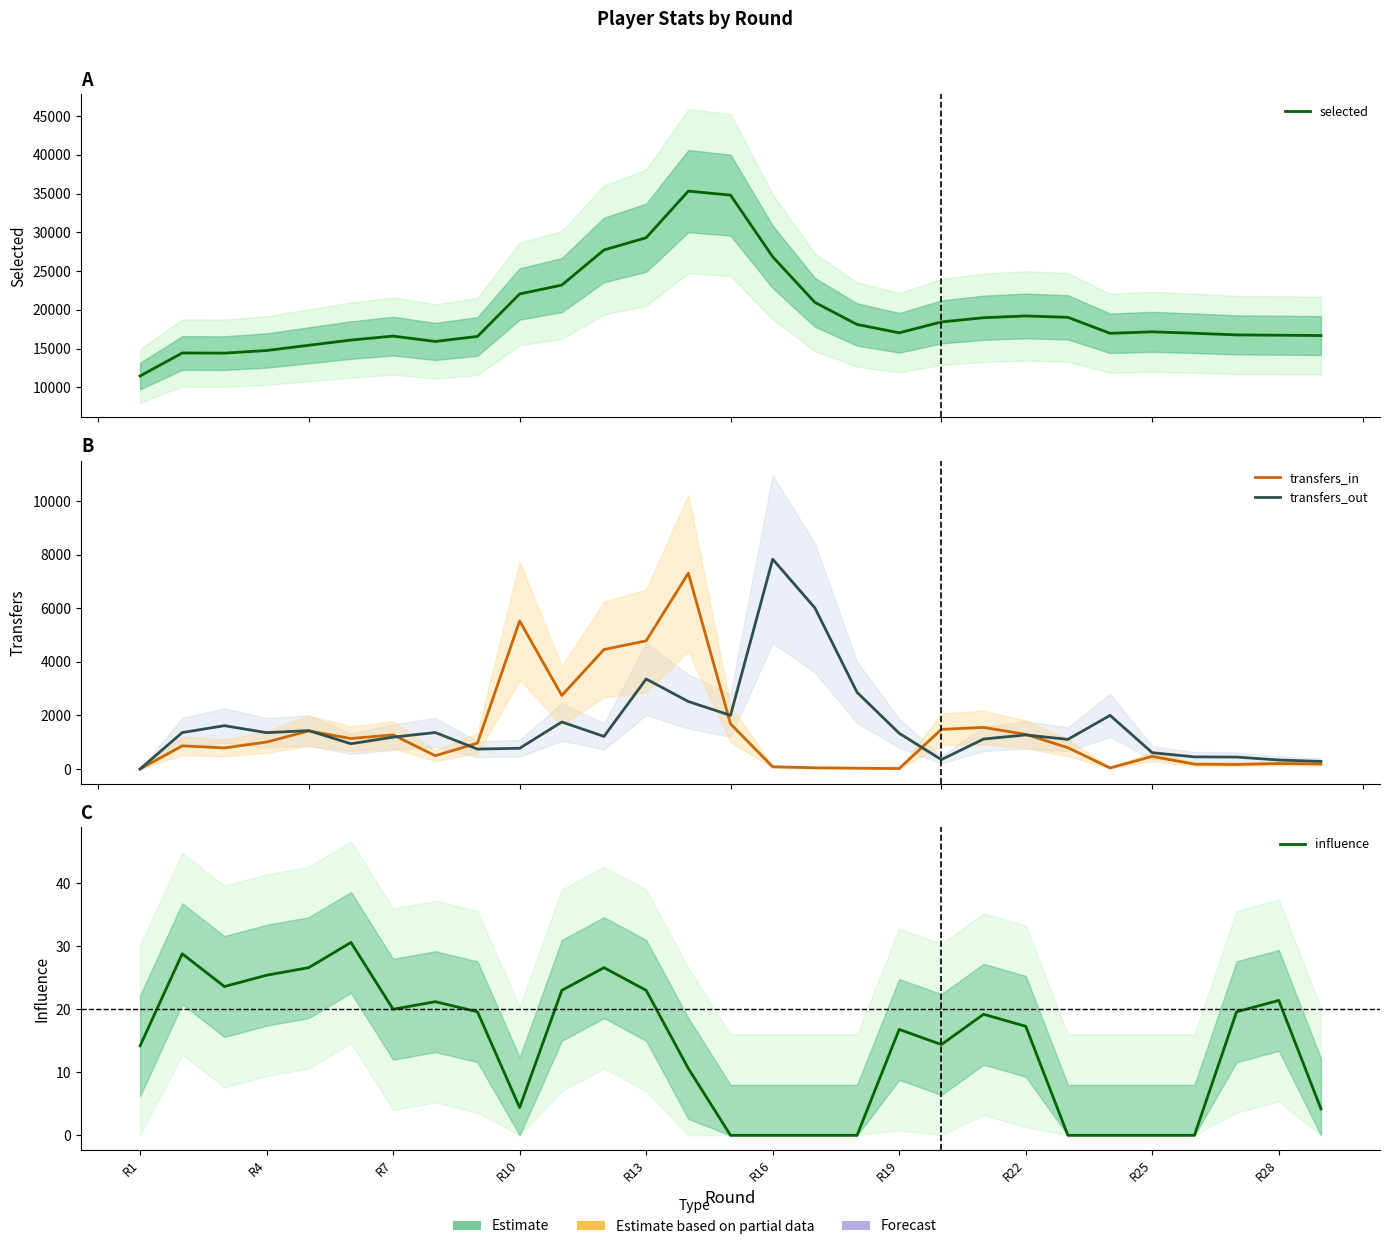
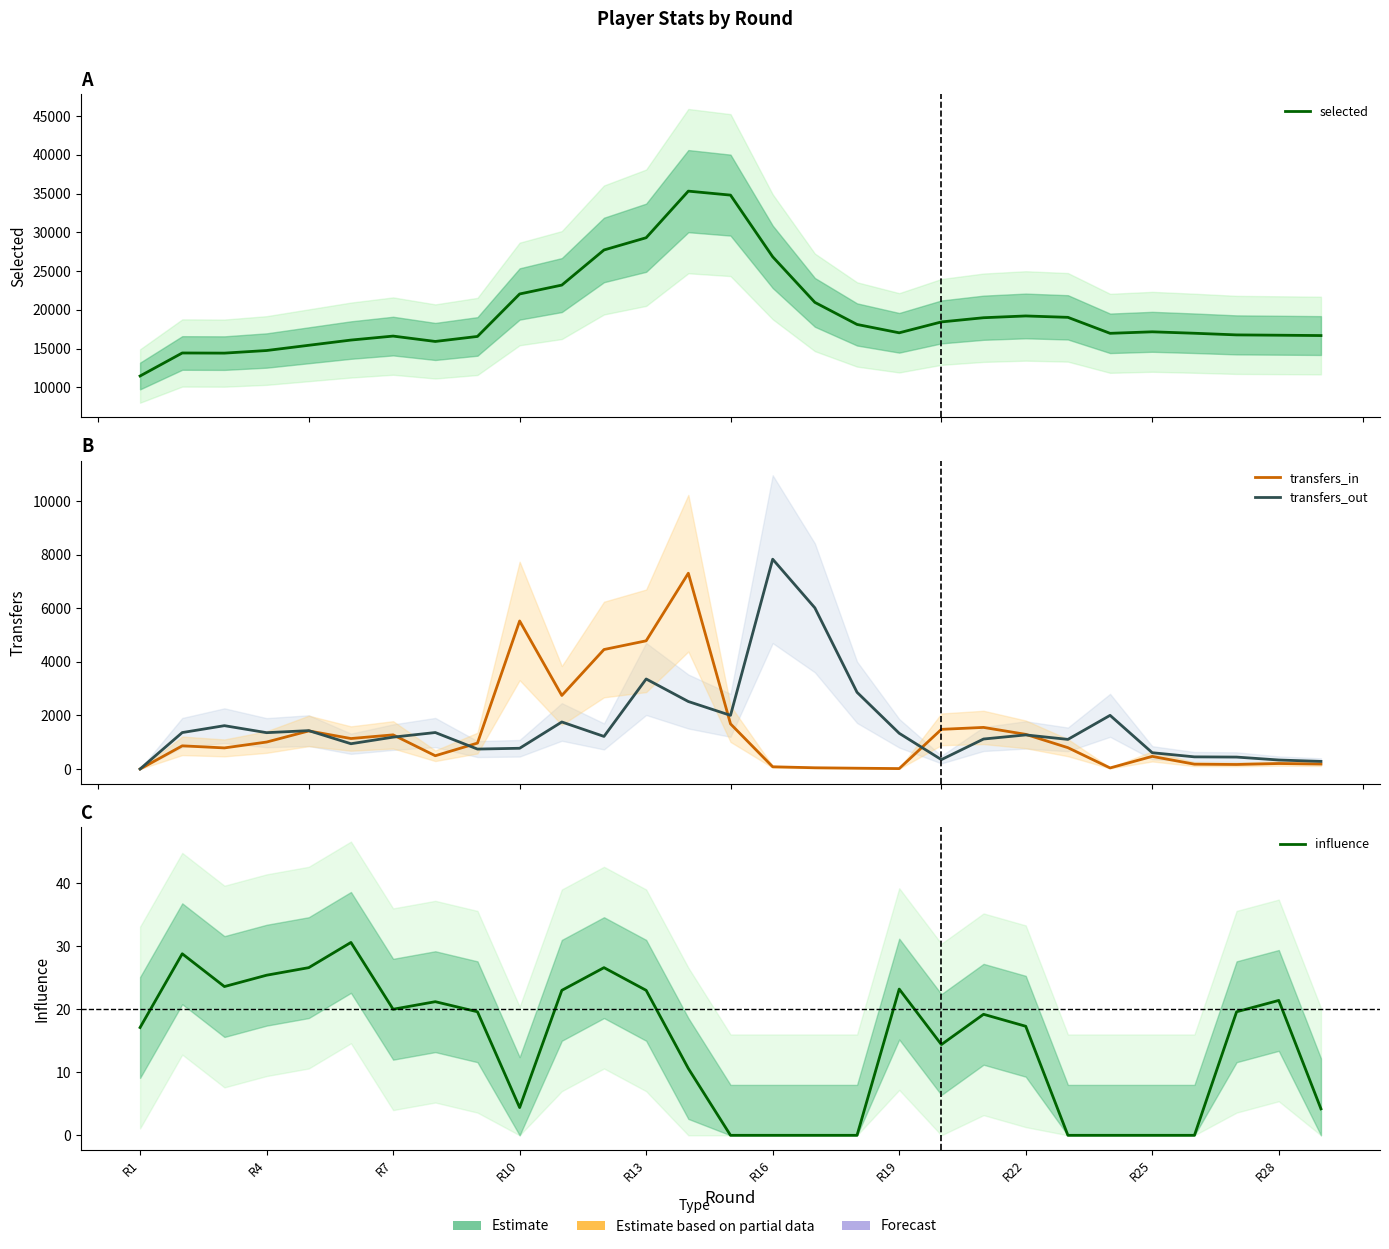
  {
    "C": {
      "influence": {
-       "R1": 14,
+       "R1": 17,
        "R4": 25,
        "R7": 20,
        "R10": 4,
        "R13": 23,
        "R16": 0,
-       "R19": 17,
+       "R19": 23,
        "R22": 17,
        "R25": 0,
        "R28": 21
      }
    }
  }
